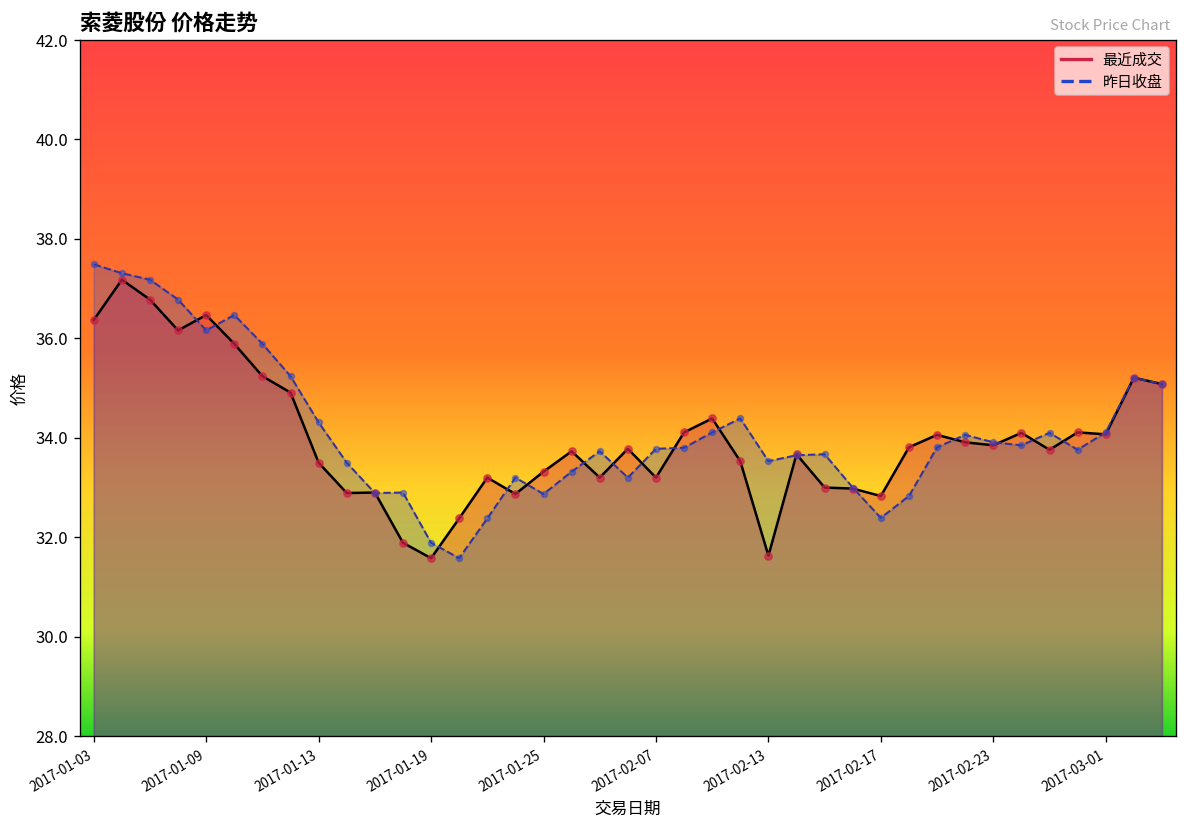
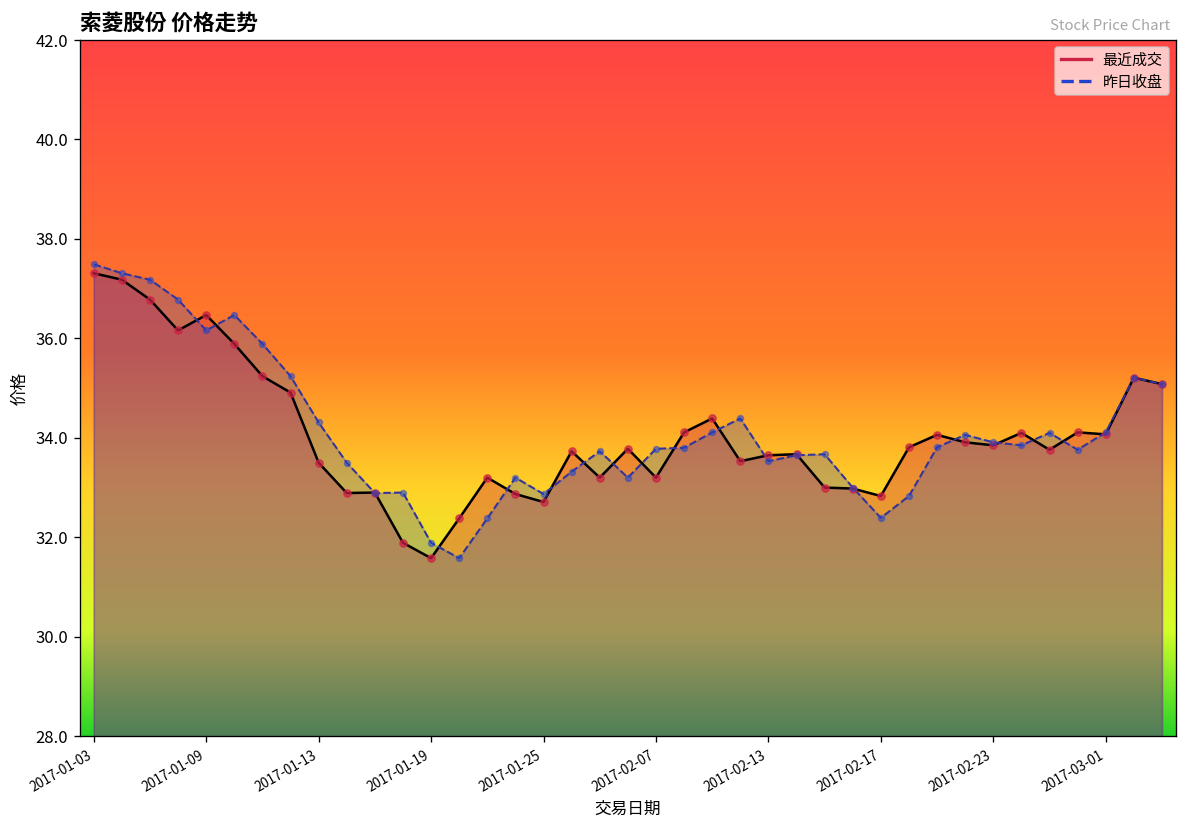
  {
    "最近成交": {
-     "2017-01-03": 36.4,
+     "2017-01-03": 37.3,
      "2017-01-09": 36.5,
      "2017-01-13": 33.5,
      "2017-01-19": 31.6,
-     "2017-01-25": 33.3,
+     "2017-01-25": 32.7,
      "2017-02-07": 33.2,
-     "2017-02-13": 31.6,
+     "2017-02-13": 33.7,
      "2017-02-17": 32.8
    },
    "昨日收盘": {
      "2017-01-03": 37.5,
      "2017-01-09": 36.2,
      "2017-01-13": 34.3,
      "2017-01-19": 31.9,
      "2017-01-25": 32.9,
      "2017-02-07": 33.8,
      "2017-02-13": 33.5,
      "2017-02-17": 32.4
    }
  }
